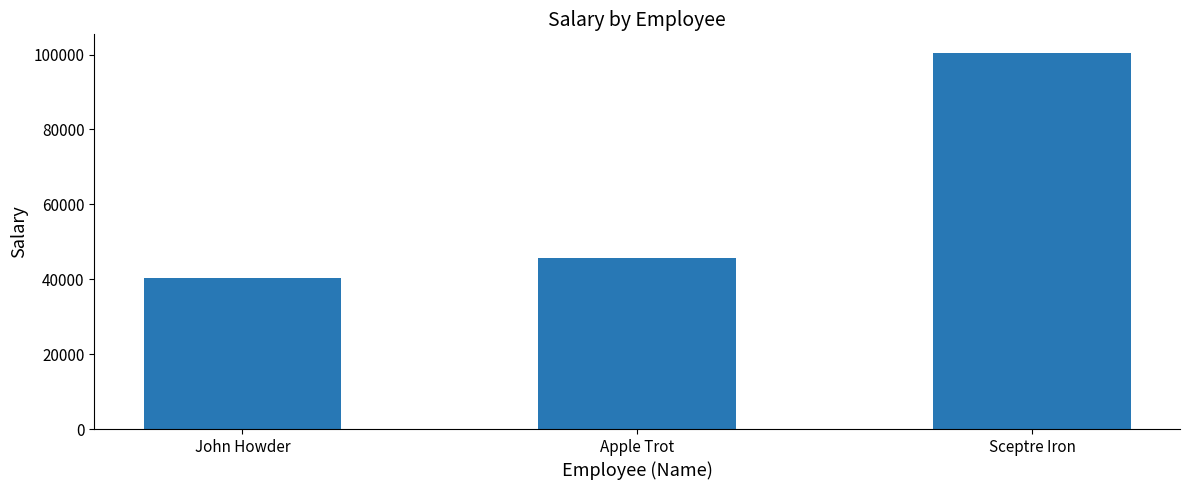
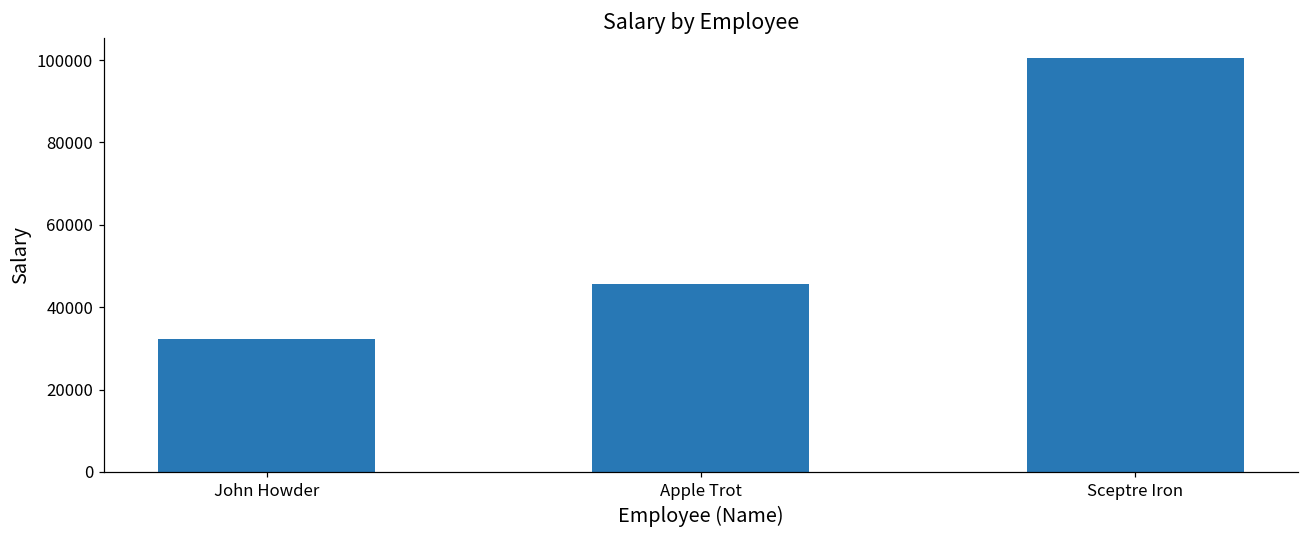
  {
-   "John Howder": 40000,
+   "John Howder": 32000,
    "Apple Trot": 46000,
    "Sceptre Iron": 100000
  }
